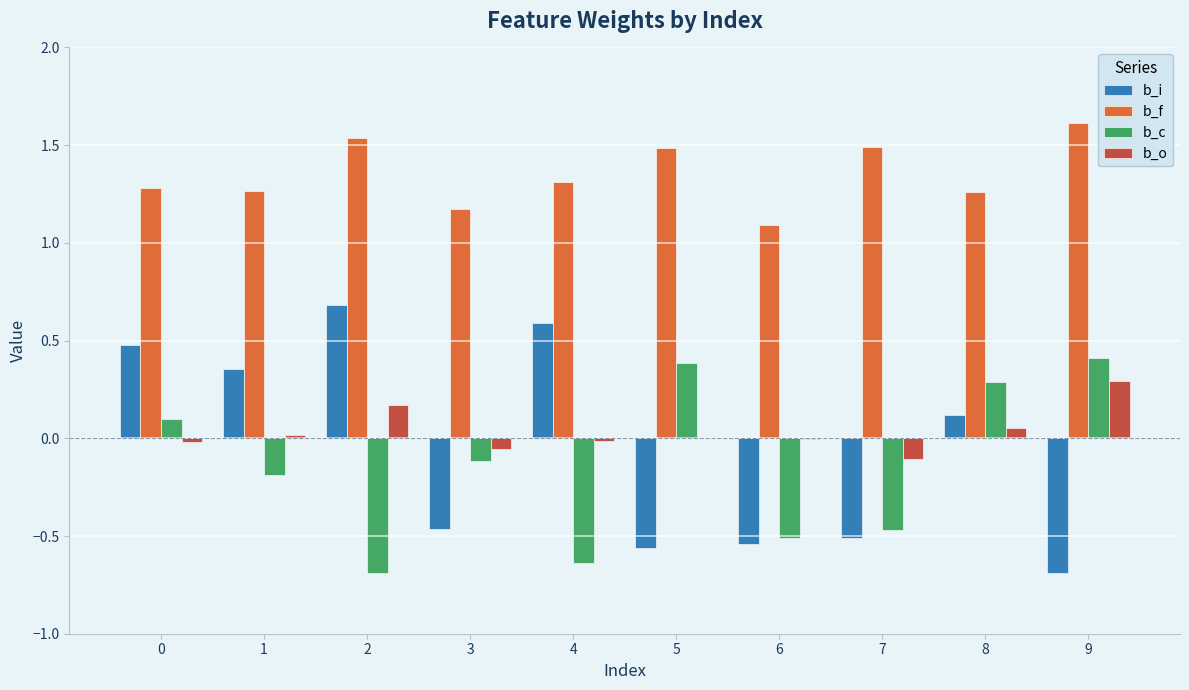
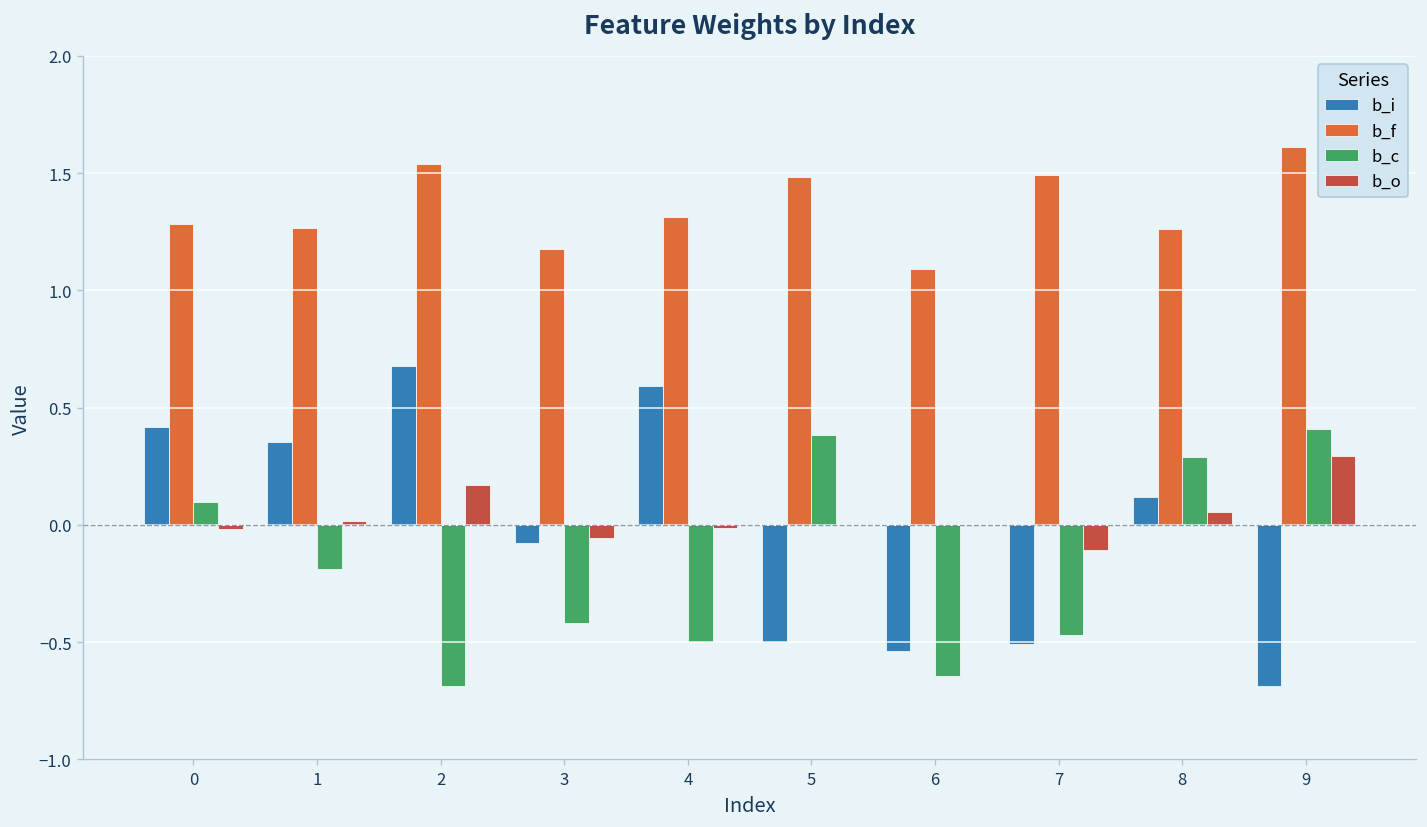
  {
    "b_i": {
-     "0": 0.48,
+     "0": 0.42,
      "1": 0.35,
      "2": 0.68,
-     "3": -0.46,
+     "3": -0.08,
      "4": 0.59,
-     "5": -0.56,
+     "5": -0.50,
      "6": -0.54,
      "7": -0.51,
      "8": 0.12,
      "9": -0.69
    },
    "b_c": {
      "0": 0.10,
      "1": -0.19,
      "2": -0.69,
-     "3": -0.12,
-     "4": -0.64,
+     "3": -0.42,
+     "4": -0.50,
      "5": 0.39,
-     "6": -0.51,
+     "6": -0.64,
      "7": -0.47,
      "8": 0.29,
      "9": 0.41
    }
  }
